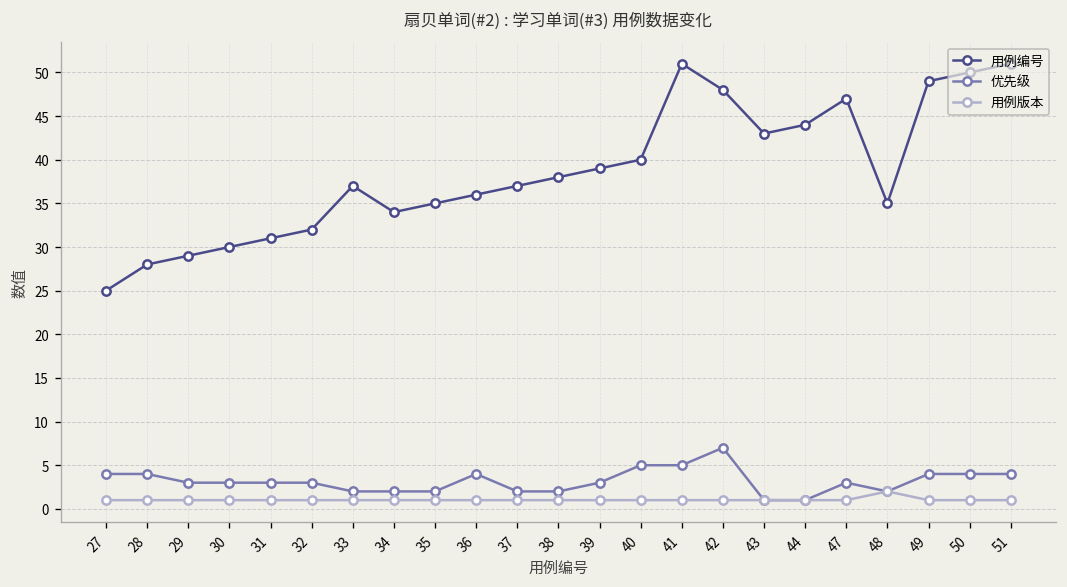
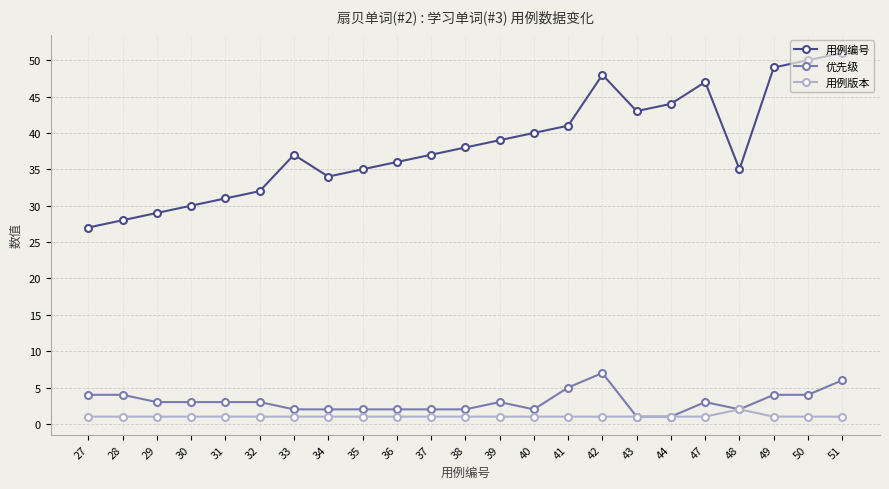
  {
    "用例编号": {
-     "27": 25,
+     "27": 27,
      "28": 28,
      "29": 29,
      "30": 30,
      "31": 31,
      "32": 32,
      "33": 37,
      "34": 34,
      "35": 35,
      "36": 36,
      "37": 37,
      "38": 38,
      "39": 39,
      "40": 40,
-     "41": 51,
+     "41": 41,
      "42": 48,
      "43": 43,
      "44": 44,
      "47": 47,
      "48": 35,
      "49": 49
    },
    "优先级": {
      "27": 4,
      "28": 4,
      "29": 3,
      "30": 3,
      "31": 3,
      "32": 3,
      "33": 2,
      "34": 2,
      "35": 2,
-     "36": 4,
+     "36": 2,
      "37": 2,
      "38": 2,
      "39": 3,
-     "40": 5,
+     "40": 2,
      "41": 5,
      "42": 7,
      "47": 3,
      "49": 4,
      "50": 4,
-     "51": 4
+     "51": 6
    },
    "用例版本": {
      "27": 1,
      "28": 1,
      "29": 1,
      "30": 1,
      "31": 1,
      "32": 1,
      "33": 1,
      "34": 1,
      "35": 1,
      "36": 1,
      "37": 1,
      "38": 1,
      "39": 1,
      "40": 1,
      "41": 1,
      "42": 1,
      "47": 1,
      "49": 1,
      "50": 1,
      "51": 1
    }
  }
